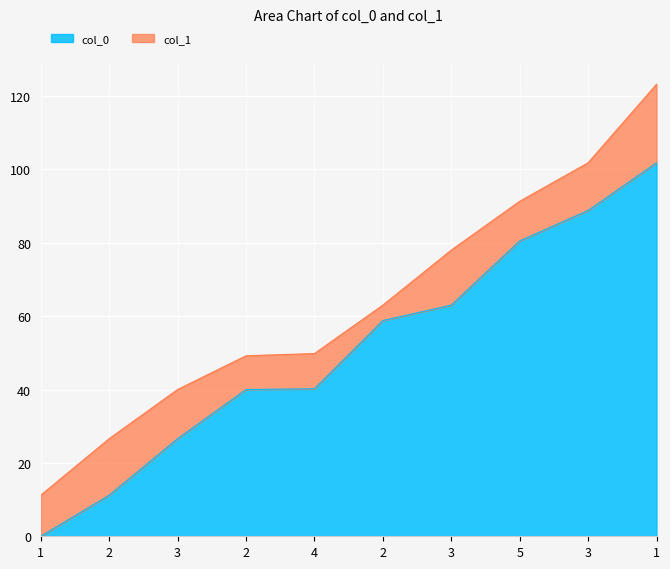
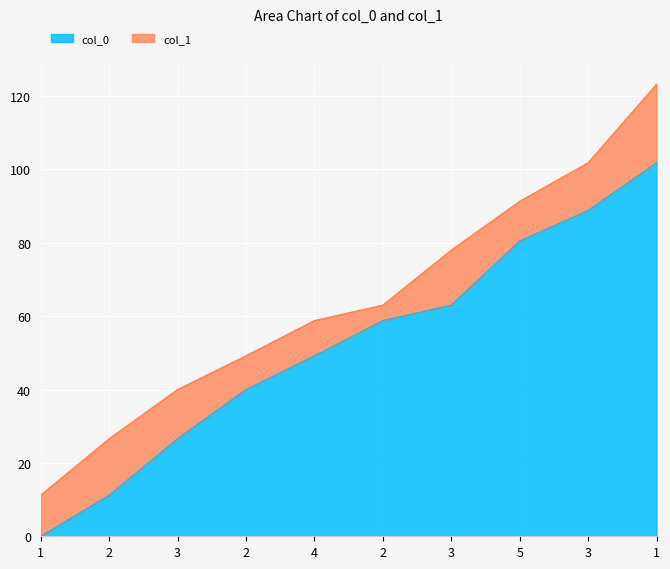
  {
    "col_0": {
-     "4": 40,
+     "4": 49,
      "5": 81
    },
    "col_1": {
      "4": 10,
      "5": 11
    }
  }
